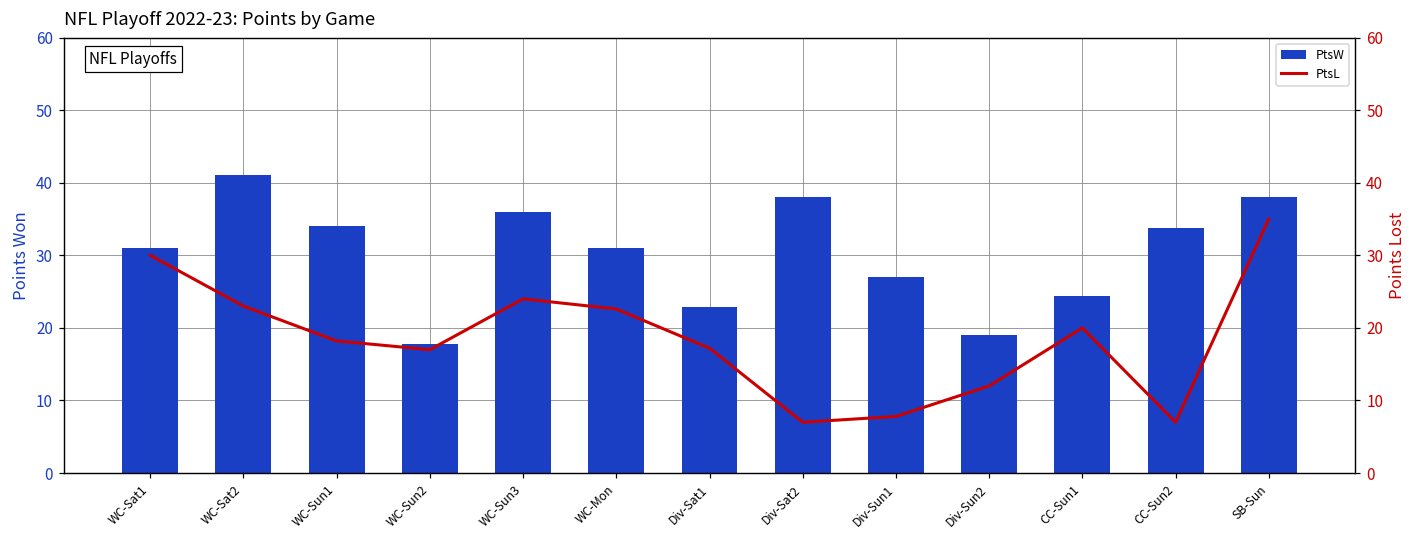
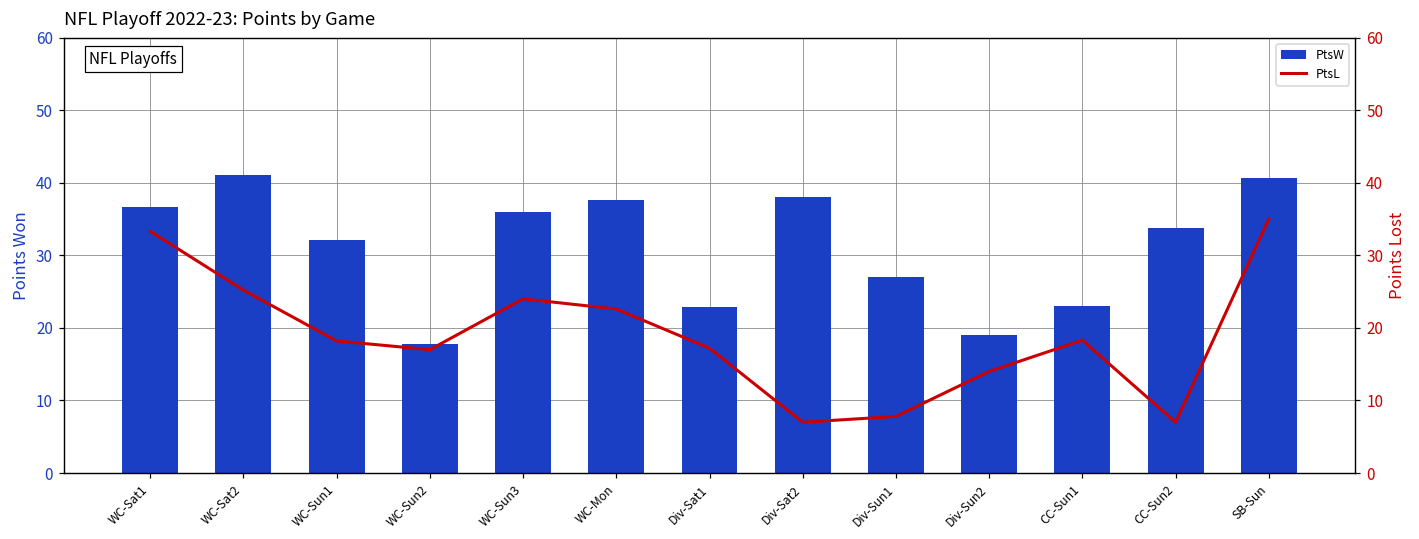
  {
    "PtsW": {
-     "WC-Sat1": 31,
+     "WC-Sat1": 37,
      "WC-Sat2": 41,
-     "WC-Sun1": 34,
+     "WC-Sun1": 32,
      "WC-Sun2": 18,
      "WC-Sun3": 36,
-     "WC-Mon": 31,
+     "WC-Mon": 38,
      "Div-Sat1": 23,
      "Div-Sat2": 38,
      "Div-Sun1": 27,
      "Div-Sun2": 19,
-     "CC-Sun1": 24,
+     "CC-Sun1": 23,
      "CC-Sun2": 34,
-     "SB-Sun": 38
+     "SB-Sun": 41
    },
    "PtsL": {
-     "WC-Sat1": 30,
-     "WC-Sat2": 23,
+     "WC-Sat1": 33,
+     "WC-Sat2": 25,
      "WC-Sun1": 18,
      "WC-Sun2": 17,
      "WC-Sun3": 24,
      "WC-Mon": 23,
      "Div-Sat1": 17,
      "Div-Sat2": 7,
      "Div-Sun1": 8,
-     "Div-Sun2": 12,
-     "CC-Sun1": 20,
+     "Div-Sun2": 14,
+     "CC-Sun1": 18,
      "CC-Sun2": 7,
      "SB-Sun": 35
    }
  }
